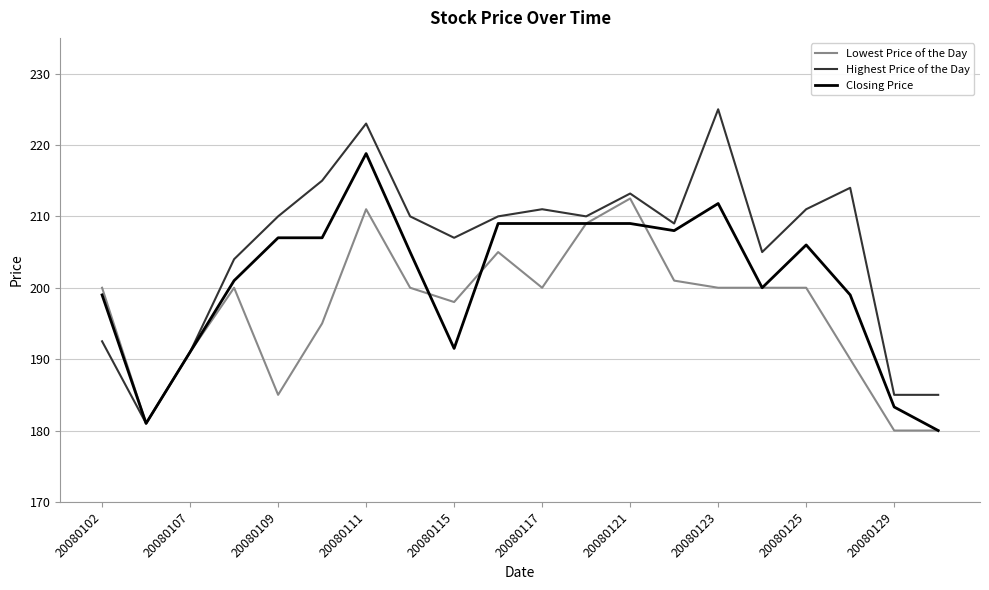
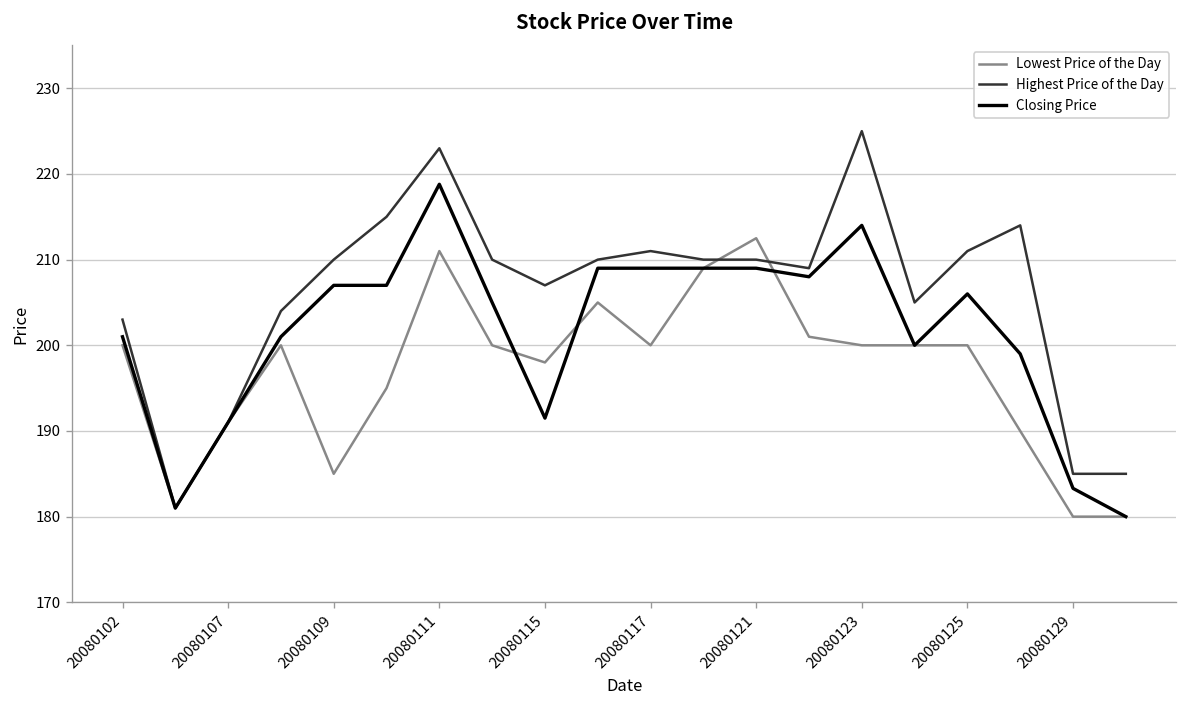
  {
    "Lowest Price of the Day": {
      "20080102": 200,
      "20080109": 185,
      "20080111": 211,
      "20080115": 198,
      "20080117": 200,
      "20080121": 213,
      "20080123": 200,
      "20080125": 200,
      "20080129": 180
    },
    "Highest Price of the Day": {
-     "20080102": 193,
+     "20080102": 203,
      "20080109": 210,
      "20080111": 223,
      "20080115": 207,
      "20080117": 211,
-     "20080121": 213,
+     "20080121": 210,
      "20080123": 225,
      "20080125": 211,
      "20080129": 185
    },
    "Closing Price": {
-     "20080102": 199,
+     "20080102": 201,
      "20080109": 207,
      "20080111": 219,
      "20080115": 192,
      "20080117": 209,
      "20080121": 209,
-     "20080123": 212,
+     "20080123": 214,
      "20080125": 206,
      "20080129": 183
    }
  }
